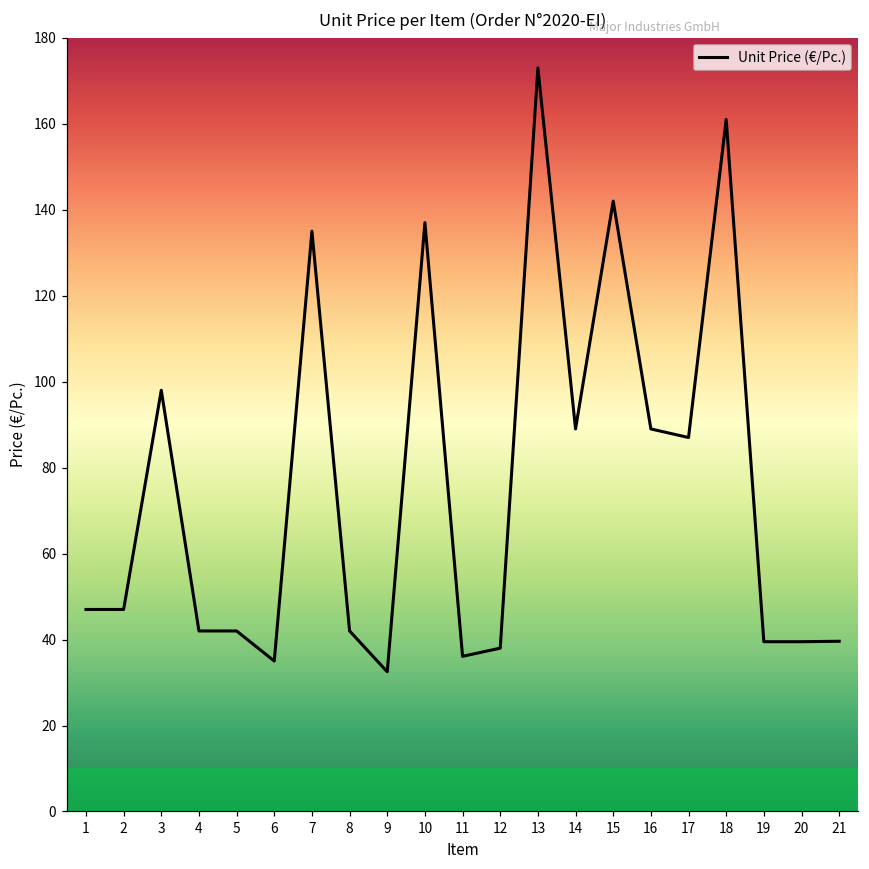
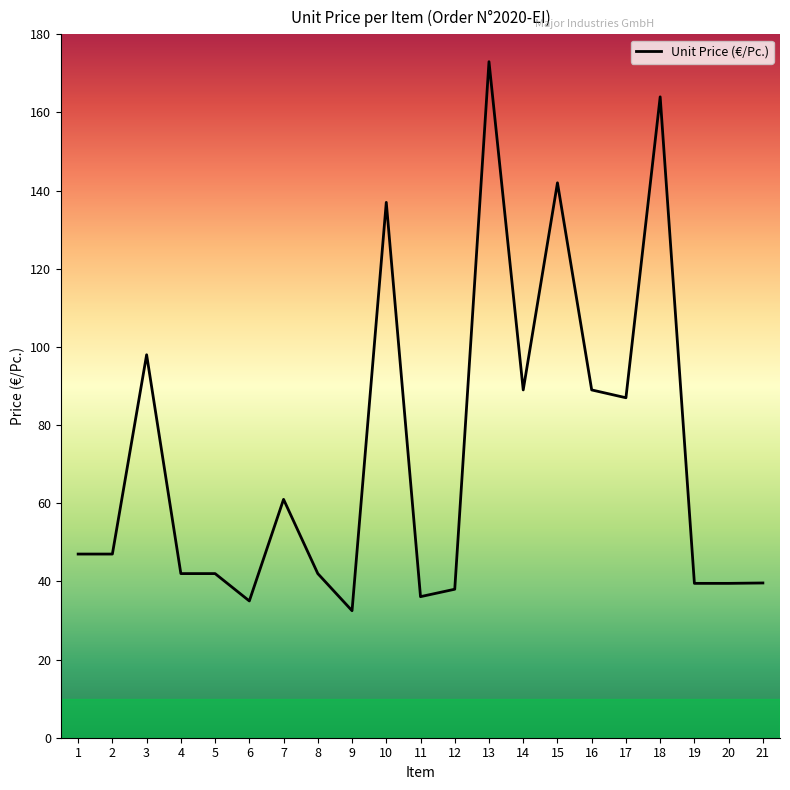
  {
    "1": 47,
    "2": 47,
    "3": 98,
    "4": 42,
    "5": 42,
    "6": 35,
-   "7": 135,
+   "7": 61,
    "8": 42,
    "9": 33,
    "10": 137,
    "11": 36,
    "12": 38,
    "13": 173,
    "14": 89,
    "15": 142,
    "16": 89,
    "17": 87,
-   "18": 161,
+   "18": 164,
    "19": 40,
    "20": 40,
    "21": 40
  }
